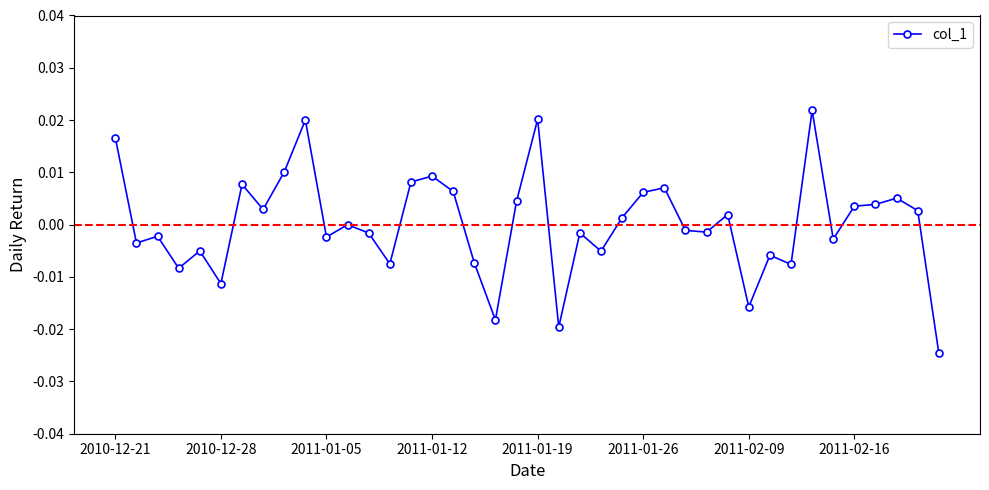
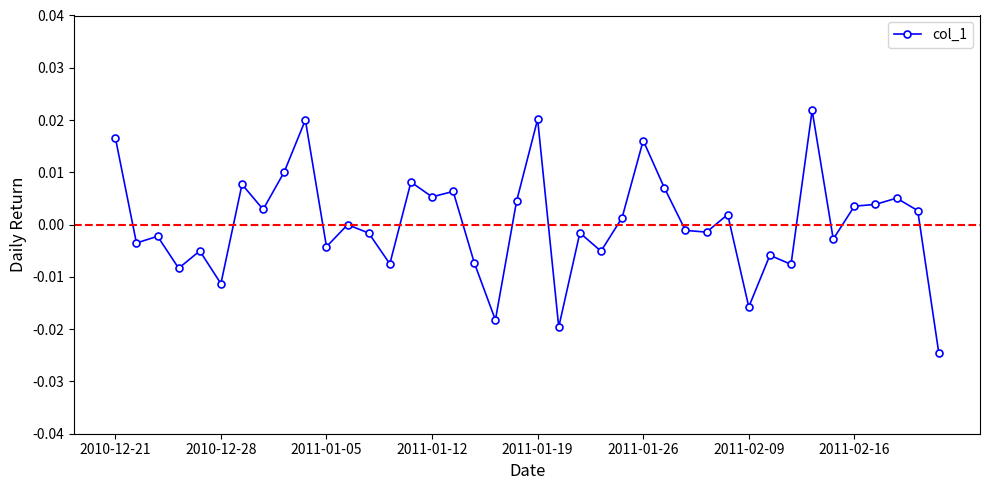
  {
    "2010-12-21": 0.017,
    "2010-12-28": -0.011,
-   "2011-01-05": -0.002,
-   "2011-01-12": 0.009,
+   "2011-01-05": -0.004,
+   "2011-01-12": 0.005,
    "2011-01-19": 0.020,
-   "2011-01-26": 0.006,
+   "2011-01-26": 0.016,
    "2011-02-09": -0.016,
    "2011-02-16": 0.004
  }
